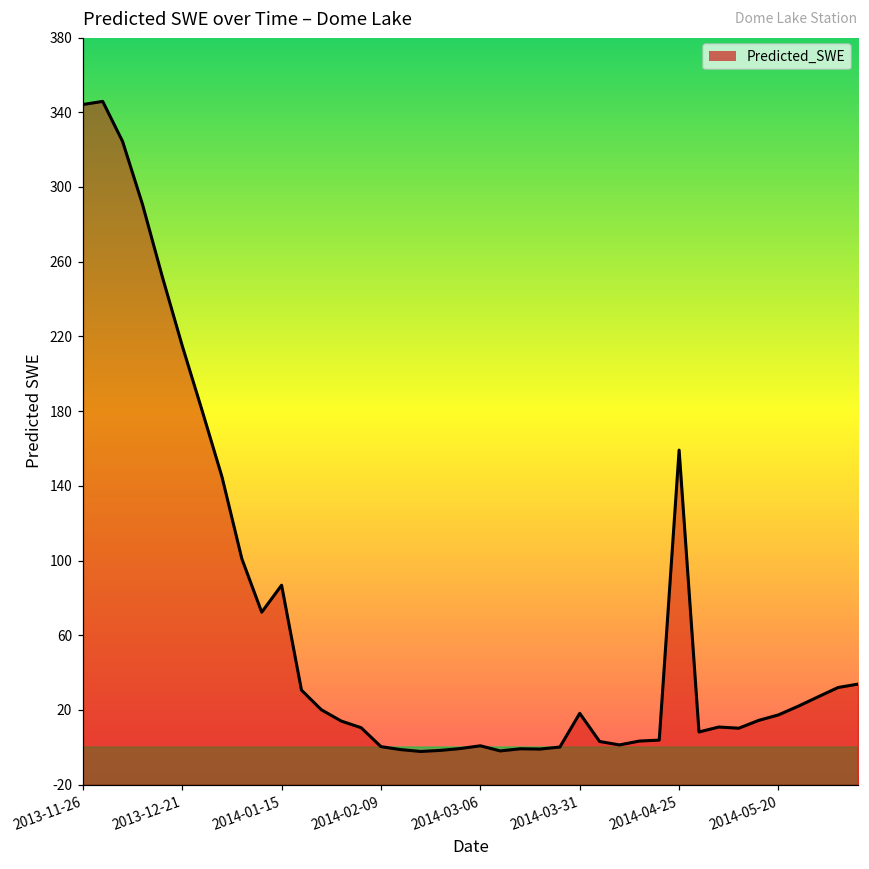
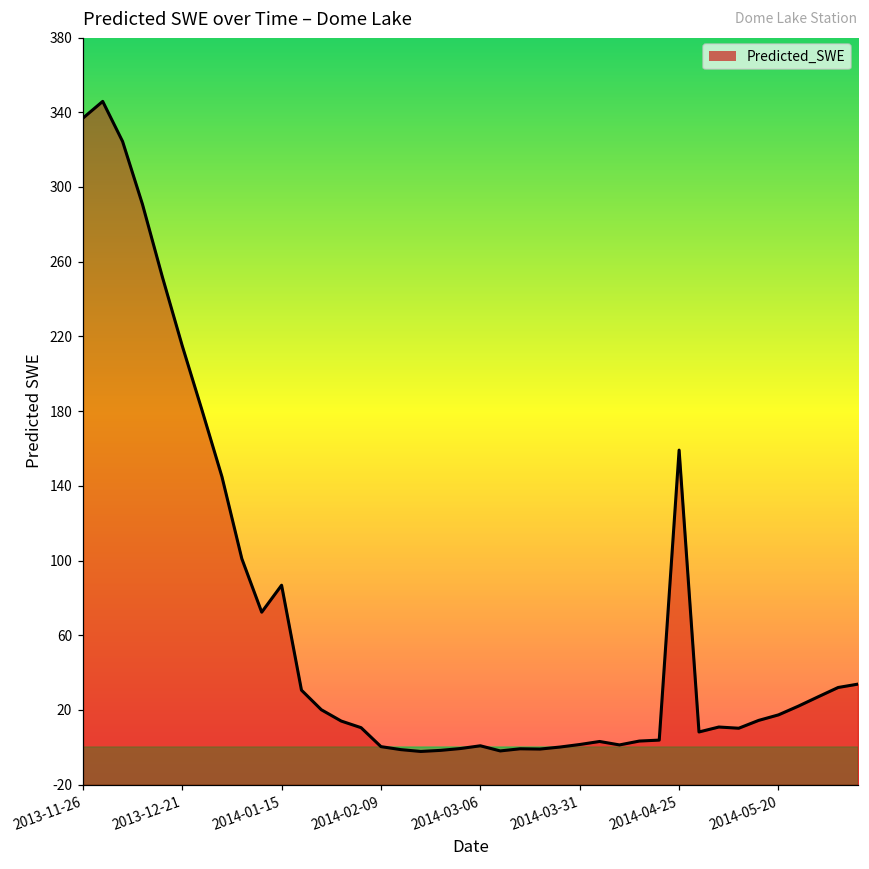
  {
-   "2013-11-26": 344,
+   "2013-11-26": 337,
    "2013-12-21": 215,
    "2014-01-15": 87,
    "2014-02-09": 0,
    "2014-03-06": 1,
-   "2014-03-31": 18,
+   "2014-03-31": 2,
    "2014-04-25": 159,
    "2014-05-20": 17
  }
